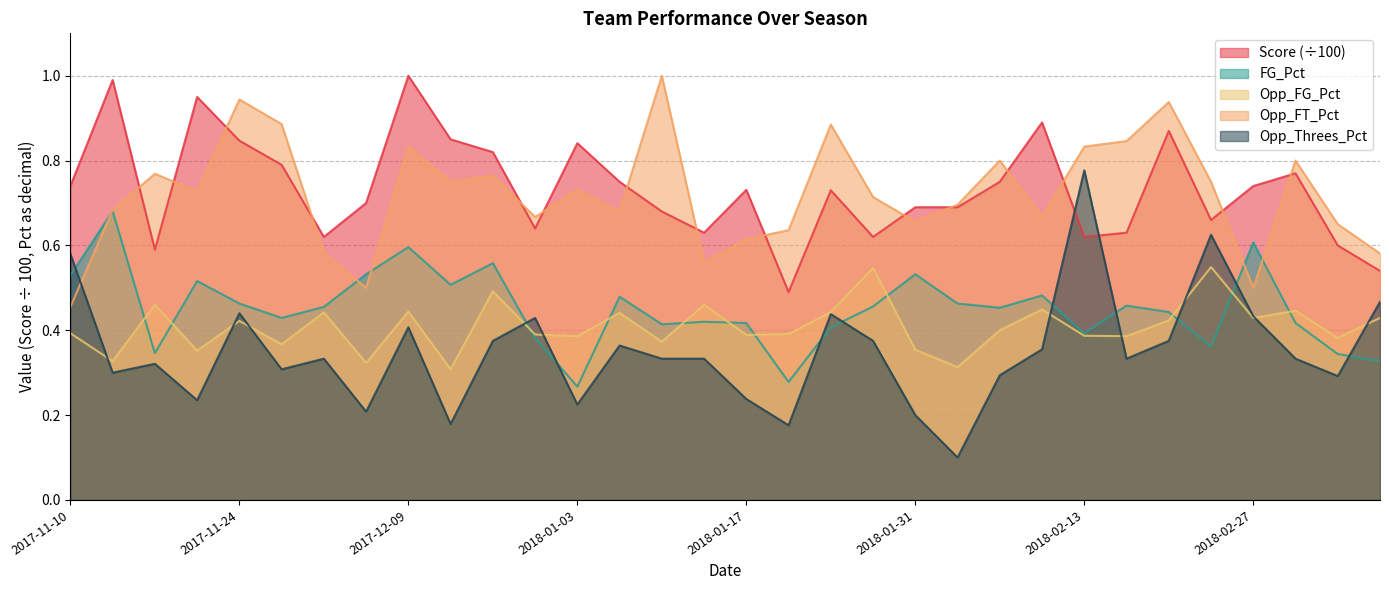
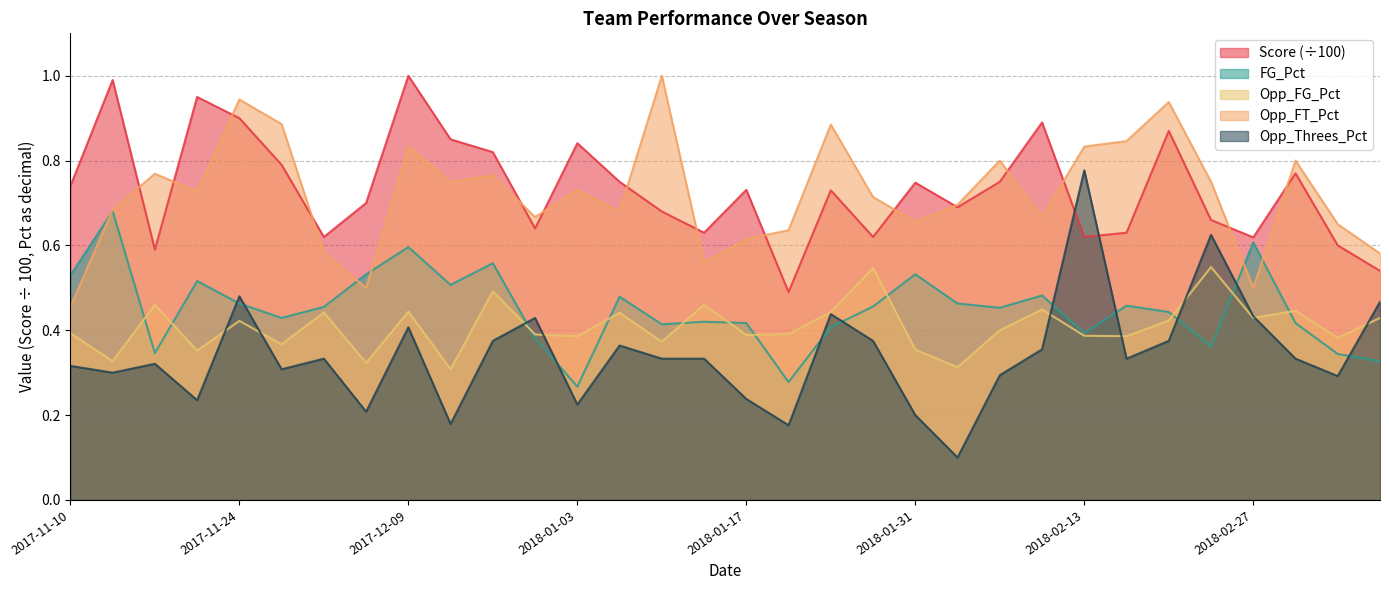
  {
    "Score (÷100)": {
      "2017-11-10": 0.74,
-     "2017-11-24": 0.85,
+     "2017-11-24": 0.90,
      "2017-12-09": 1.00,
      "2018-01-03": 0.84,
      "2018-01-17": 0.73,
-     "2018-01-31": 0.69,
+     "2018-01-31": 0.75,
      "2018-02-13": 0.62,
-     "2018-02-27": 0.74
+     "2018-02-27": 0.62
    },
    "FG_Pct": {
      "2017-11-10": 0.53,
      "2017-11-24": 0.46,
      "2017-12-09": 0.60,
      "2018-01-03": 0.27,
      "2018-01-17": 0.42,
      "2018-01-31": 0.53,
      "2018-02-13": 0.39,
      "2018-02-27": 0.61
    },
    "Opp_Threes_Pct": {
-     "2017-11-10": 0.58,
-     "2017-11-24": 0.44,
+     "2017-11-10": 0.32,
+     "2017-11-24": 0.48,
      "2017-12-09": 0.41,
      "2018-01-03": 0.23,
      "2018-01-17": 0.24,
      "2018-01-31": 0.20,
      "2018-02-13": 0.78
    }
  }
